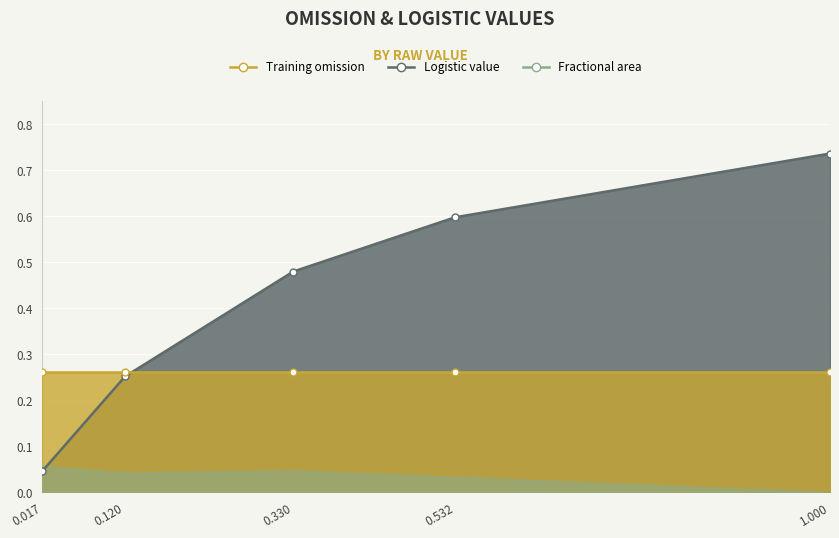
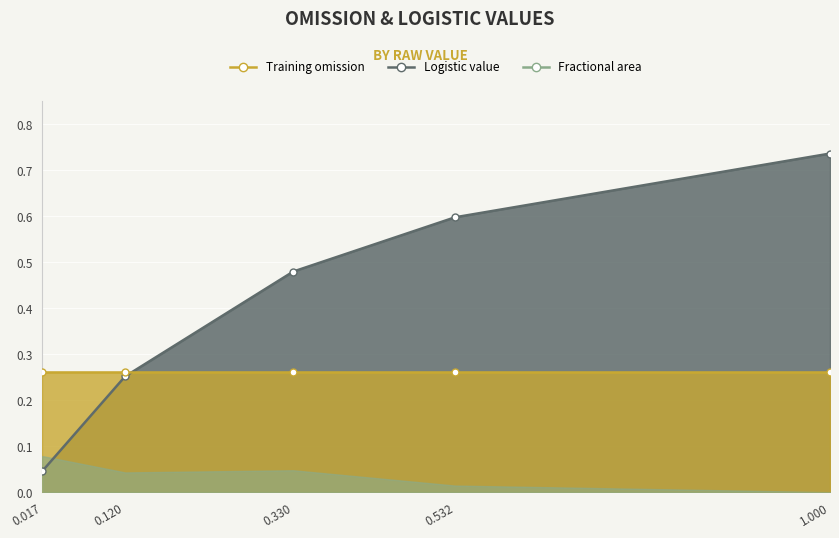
  {
    "Training omission": {
      "0.017": 0.26,
      "0.120": 0.26,
      "0.330": 0.26,
      "0.532": 0.26,
      "1.000": 0.26
    },
    "Fractional area": {
-     "0.017": 0.06,
+     "0.017": 0.08,
      "0.120": 0.04,
      "0.330": 0.05,
-     "0.532": 0.03,
+     "0.532": 0.01,
      "1.000": 0.00
    }
  }
